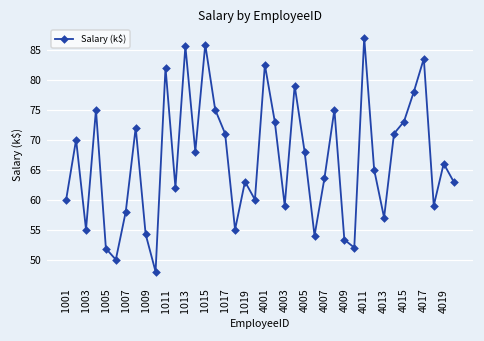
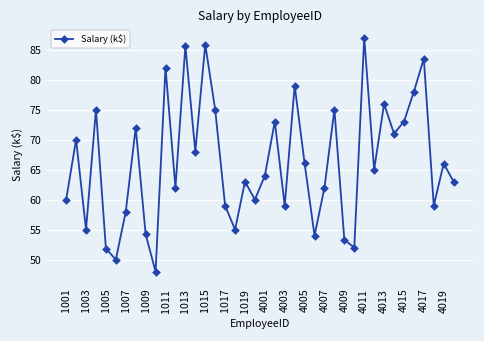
  {
    "1001": 60,
    "1003": 55,
    "1005": 52,
    "1007": 58,
    "1009": 54,
    "1011": 82,
    "1013": 86,
    "1015": 86,
-   "1017": 71,
+   "1017": 59,
    "1019": 63,
-   "4001": 82,
+   "4001": 64,
    "4003": 59,
-   "4005": 68,
-   "4007": 64,
+   "4005": 66,
+   "4007": 62,
    "4009": 53,
    "4011": 87,
-   "4013": 57,
+   "4013": 76,
    "4015": 73,
    "4017": 84,
    "4019": 66
  }
